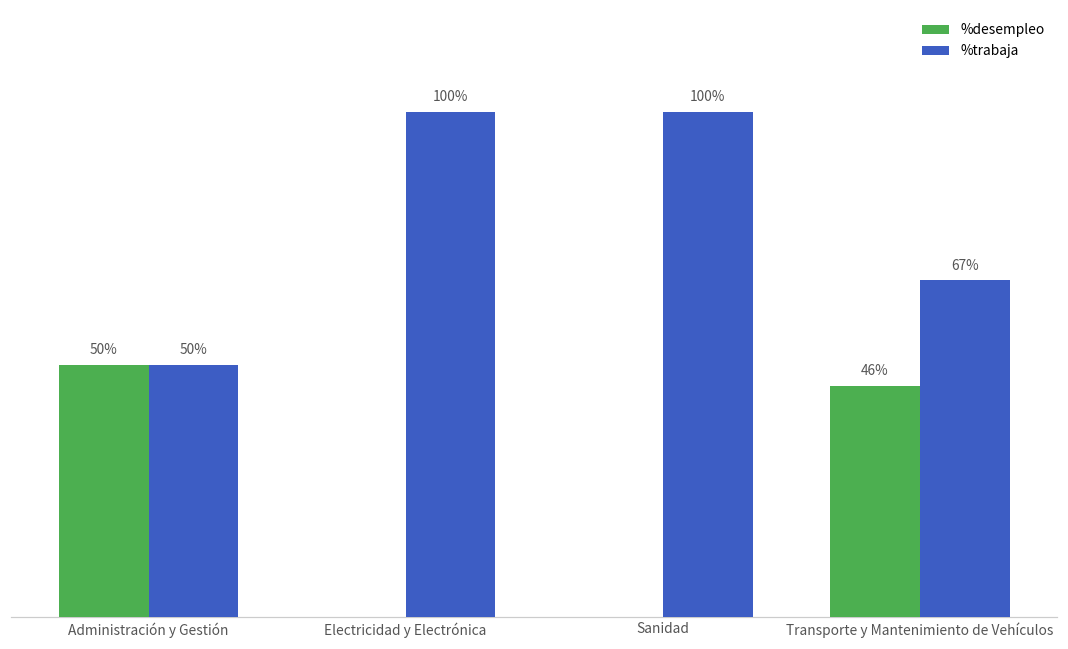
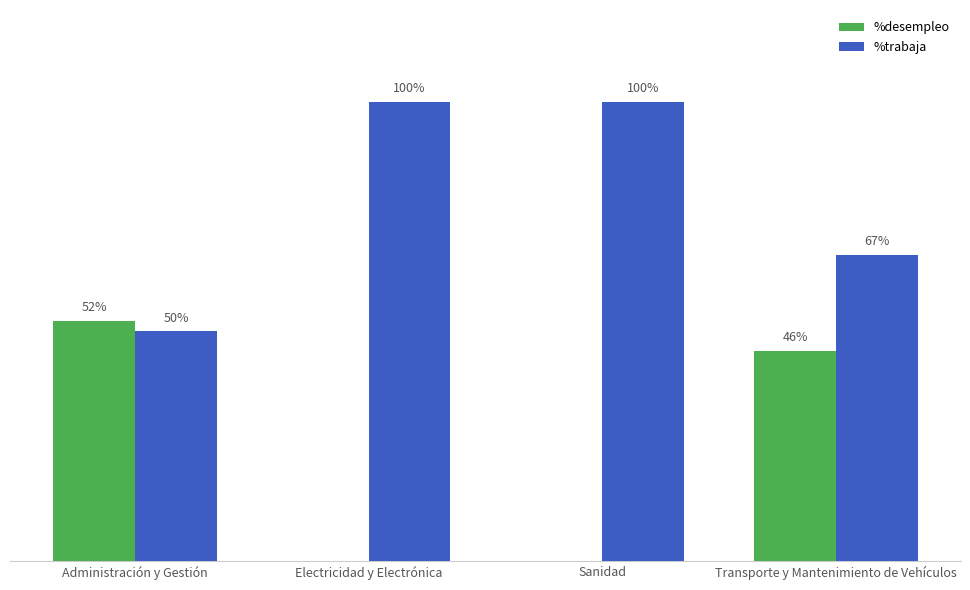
  {
    "%desempleo": {
-     "Administración y Gestión": "50%",
+     "Administración y Gestión": "52%",
      "Transporte y Mantenimiento de Vehículos": "46%"
    },
    "%trabaja": {
      "Administración y Gestión": "50%",
      "Electricidad y Electrónica": "100%",
      "Sanidad": "100%",
      "Transporte y Mantenimiento de Vehículos": "67%"
    }
  }
